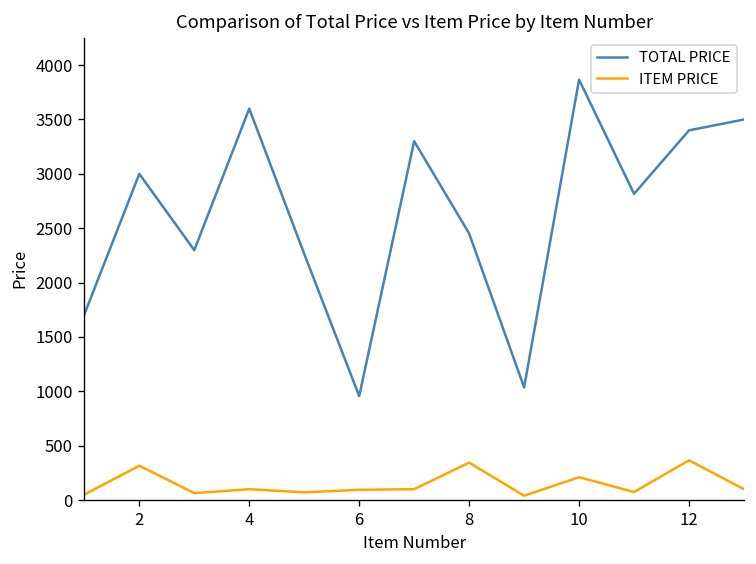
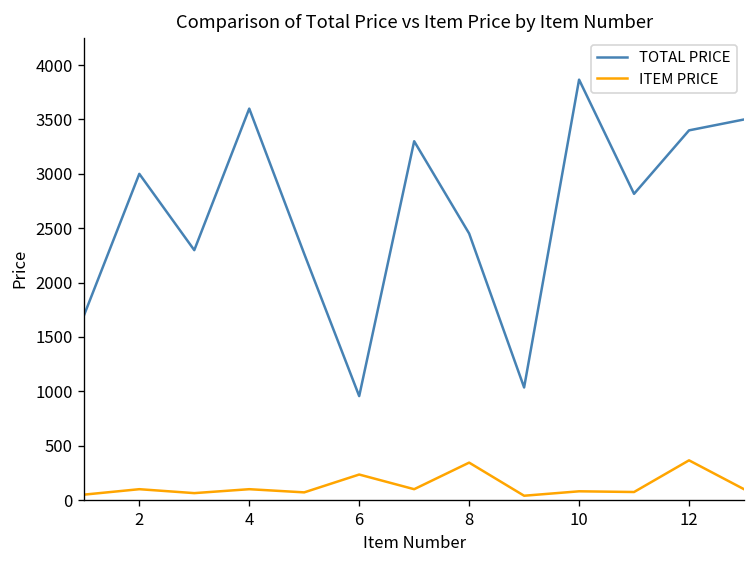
  {
    "TOTAL PRICE": {
      "2": 3000,
      "4": 3600,
      "6": 1000,
      "8": 2500,
      "10": 3900,
      "12": 3400
    },
    "ITEM PRICE": {
-     "2": 300,
+     "2": 100,
      "4": 100,
-     "6": 100,
+     "6": 200,
      "8": 300,
-     "10": 200,
+     "10": 100,
      "12": 400
    }
  }
